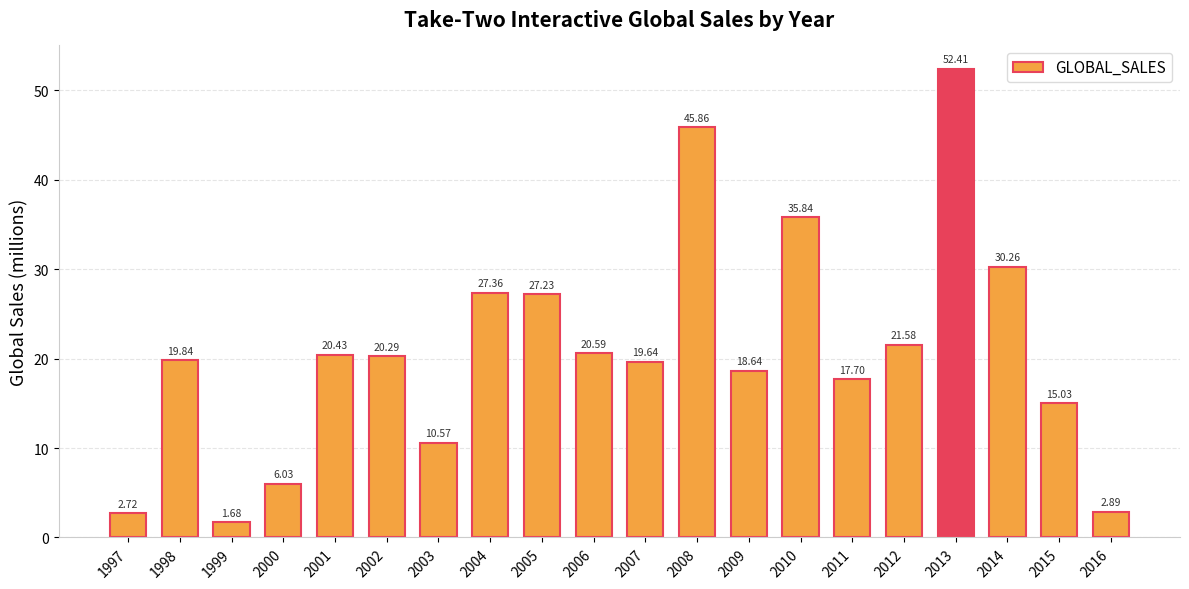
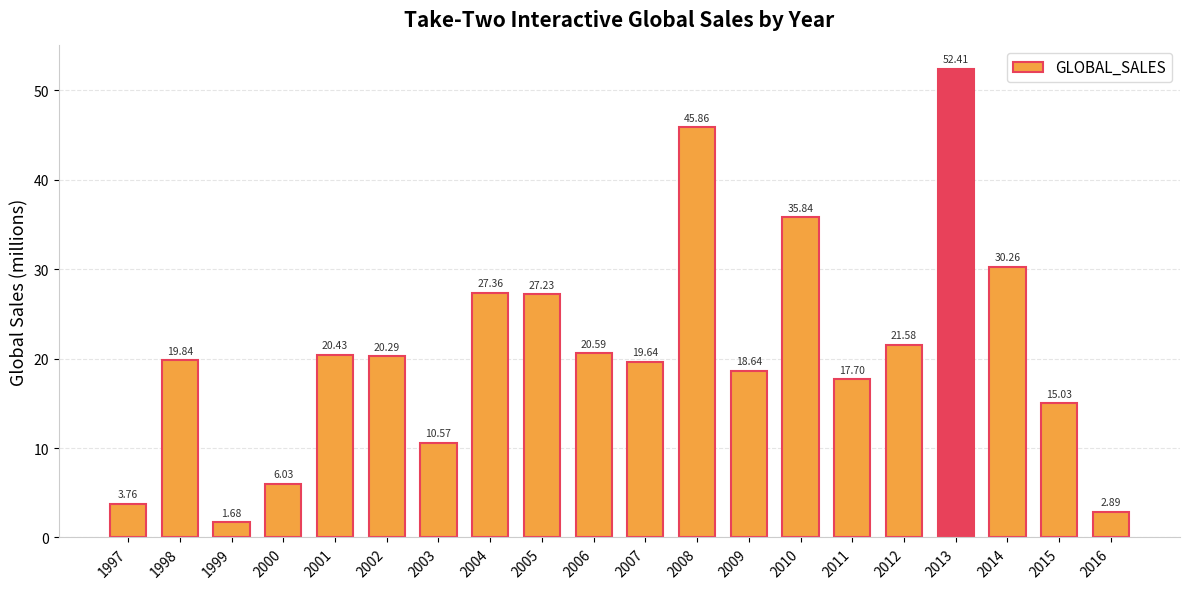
  {
-   "1997": 2.72,
+   "1997": 3.76,
    "1998": 19.84,
    "1999": 1.68,
    "2000": 6.03,
    "2001": 20.43,
    "2002": 20.29,
    "2003": 10.57,
    "2004": 27.36,
    "2005": 27.23,
    "2006": 20.59,
    "2007": 19.64,
    "2008": 45.86,
    "2009": 18.64,
    "2010": 35.84,
    "2011": 17.70,
    "2012": 21.58,
    "2013": 52.41,
    "2014": 30.26,
    "2015": 15.03,
    "2016": 2.89
  }
